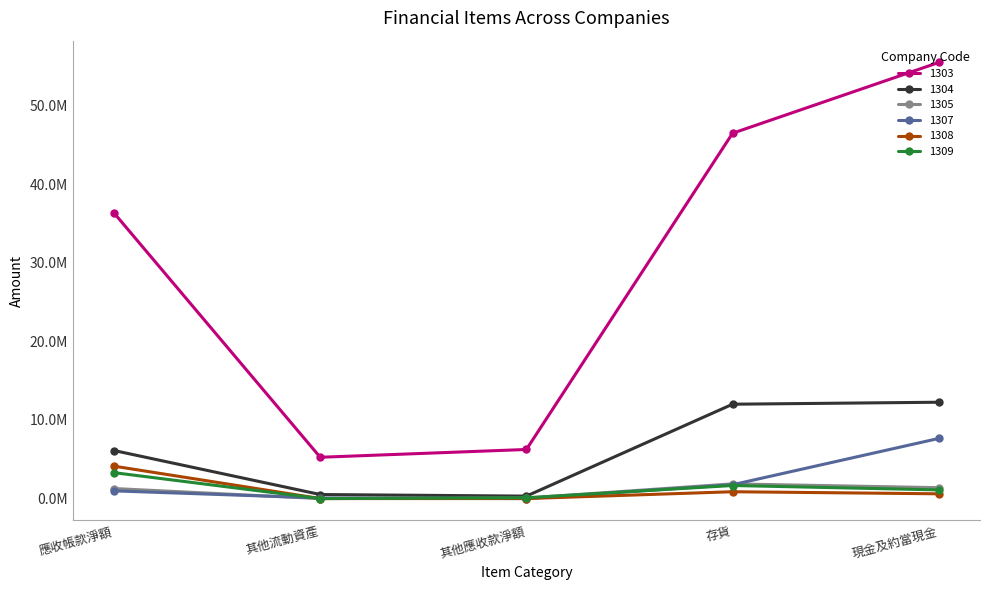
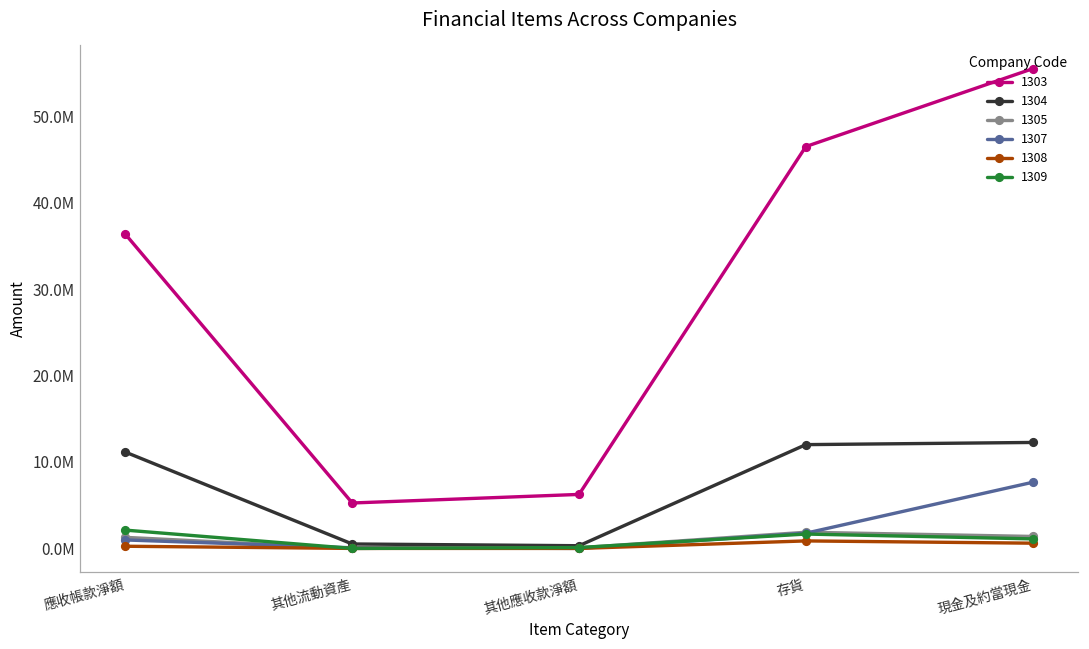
  {
    "1303": {
      "應收帳款淨額": 36000000,
      "其他流動資產": 5000000,
      "其他應收款淨額": 6000000,
      "存貨": 46000000,
      "現金及約當現金": 55000000
    },
    "1304": {
-     "應收帳款淨額": 6000000,
+     "應收帳款淨額": 11000000,
      "其他流動資產": 1000000,
      "存貨": 12000000,
      "現金及約當現金": 12000000
    },
    "1307": {
      "現金及約當現金": 8000000
    },
    "1308": {
-     "應收帳款淨額": 4000000,
+     "應收帳款淨額": 0,
      "存貨": 1000000,
      "現金及約當現金": 1000000
    },
    "1309": {
-     "應收帳款淨額": 3000000
+     "應收帳款淨額": 2000000
    }
  }
